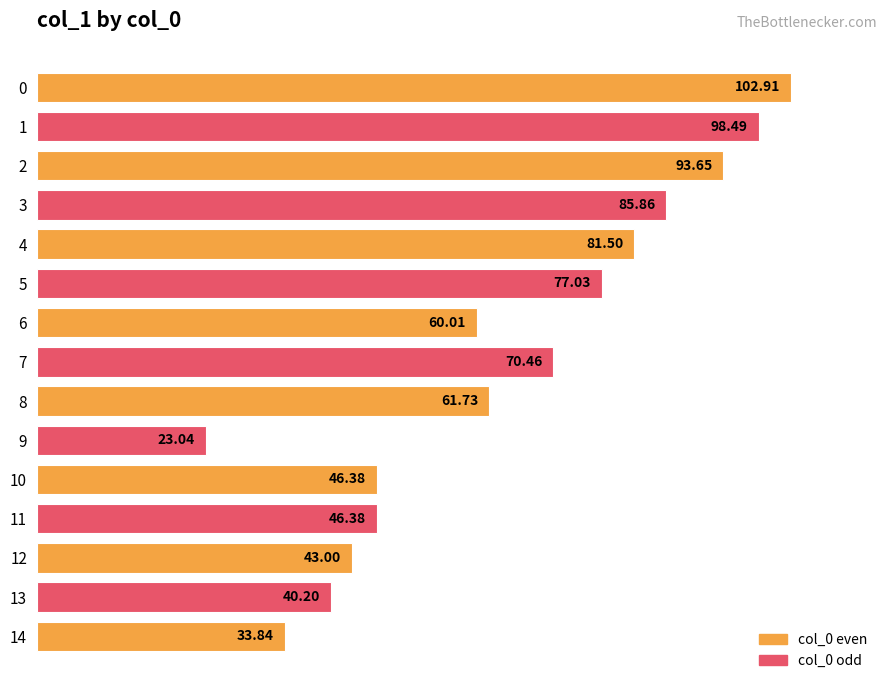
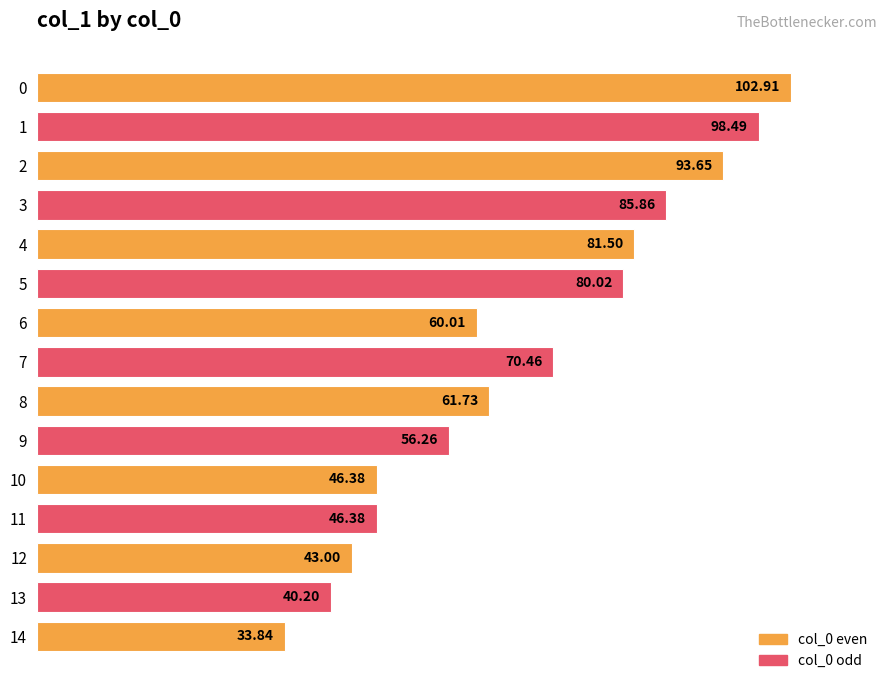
  {
    "0": 102.91,
    "1": 98.49,
    "2": 93.65,
    "3": 85.86,
    "4": 81.50,
-   "5": 77.03,
+   "5": 80.02,
    "6": 60.01,
    "7": 70.46,
    "8": 61.73,
-   "9": 23.04,
+   "9": 56.26,
    "10": 46.38,
    "11": 46.38,
    "12": 43.00,
    "13": 40.20,
    "14": 33.84
  }
